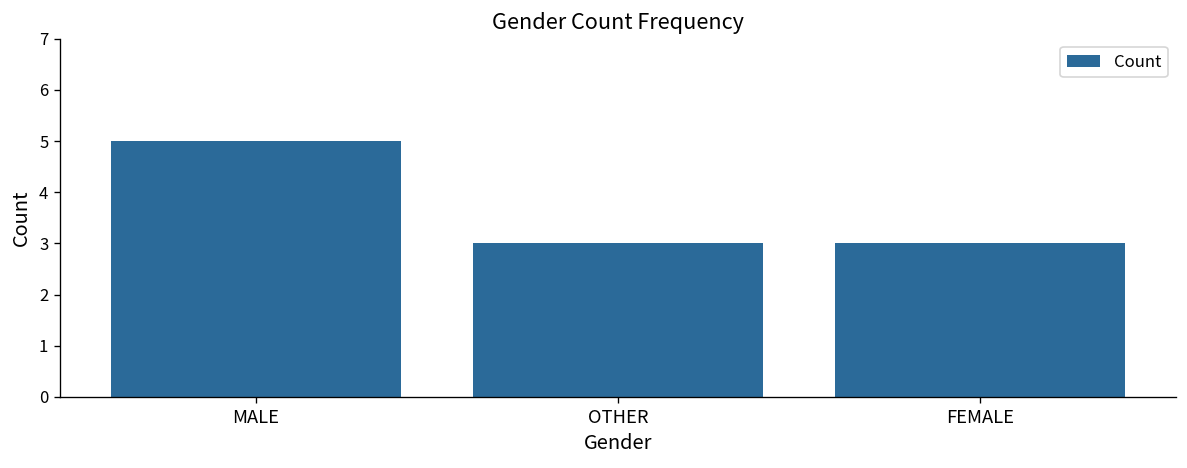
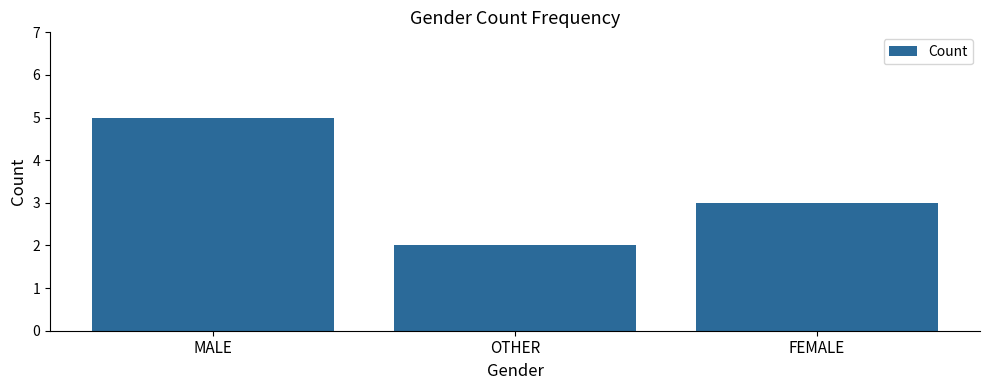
  {
    "MALE": 5,
-   "OTHER": 3,
+   "OTHER": 2,
    "FEMALE": 3
  }
